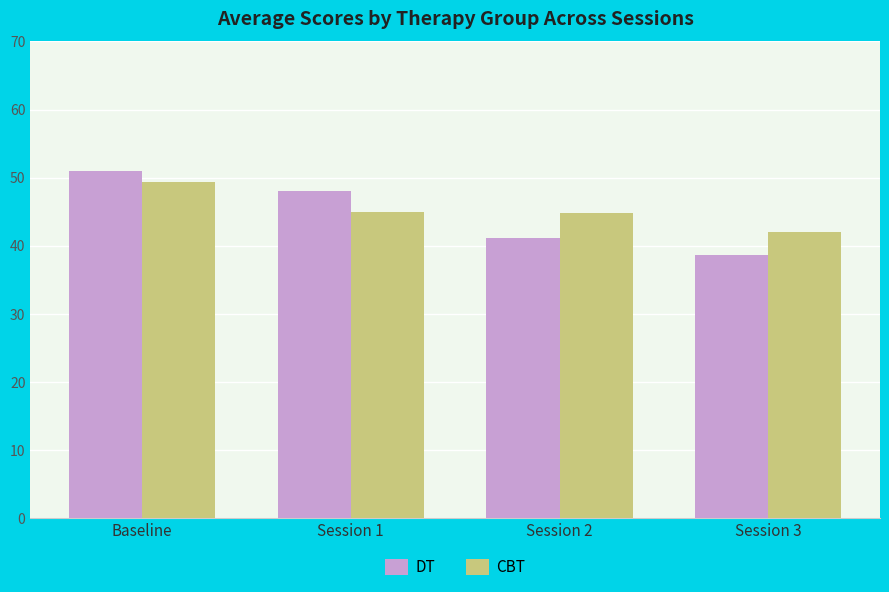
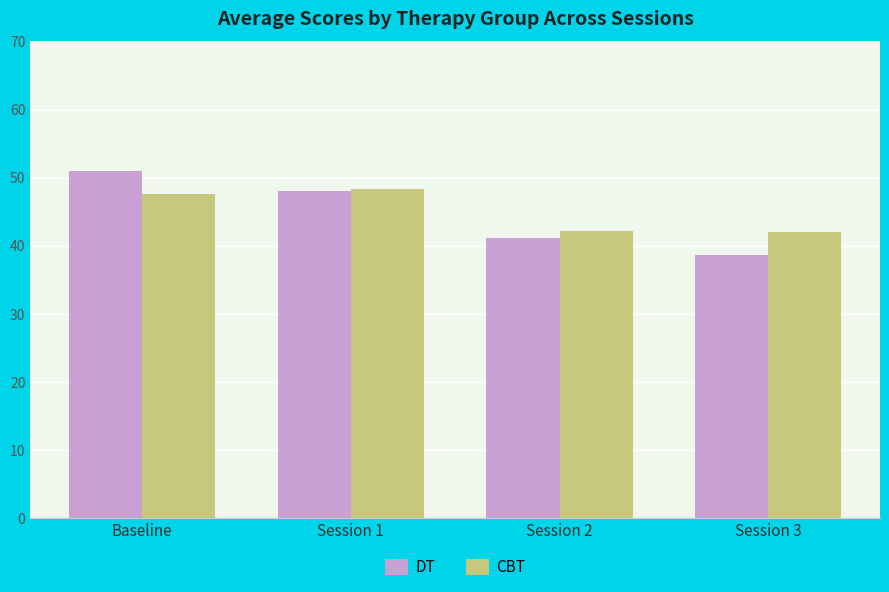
  {
    "DT": {
      "Baseline": 51,
      "Session 1": 48,
      "Session 2": 41,
      "Session 3": 39
    },
    "CBT": {
-     "Baseline": 49,
-     "Session 1": 45,
-     "Session 2": 45,
+     "Baseline": 48,
+     "Session 1": 48,
+     "Session 2": 42,
      "Session 3": 42
    }
  }
